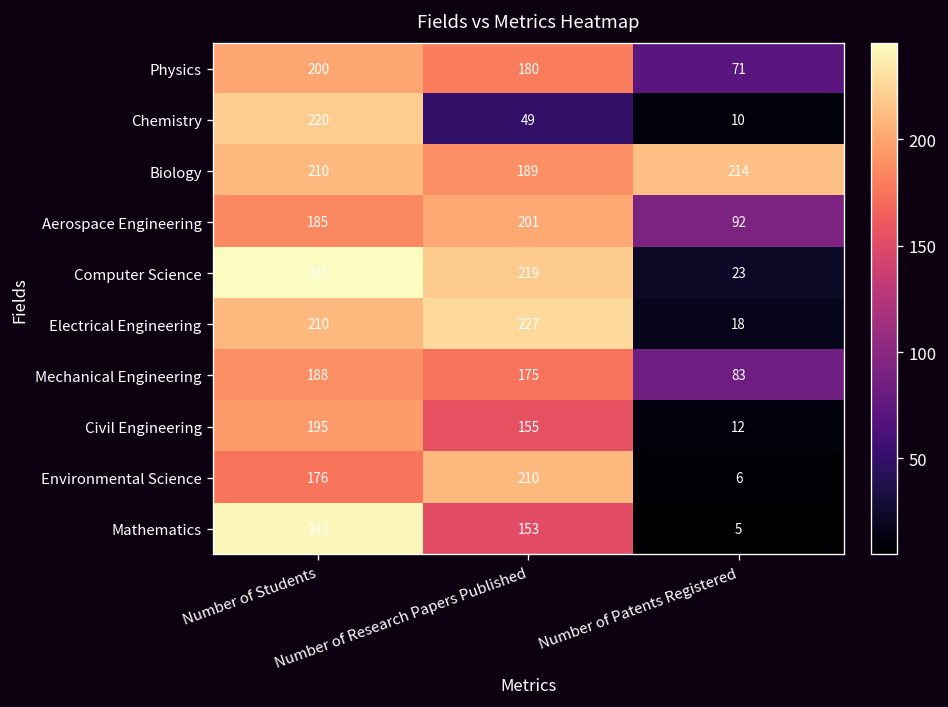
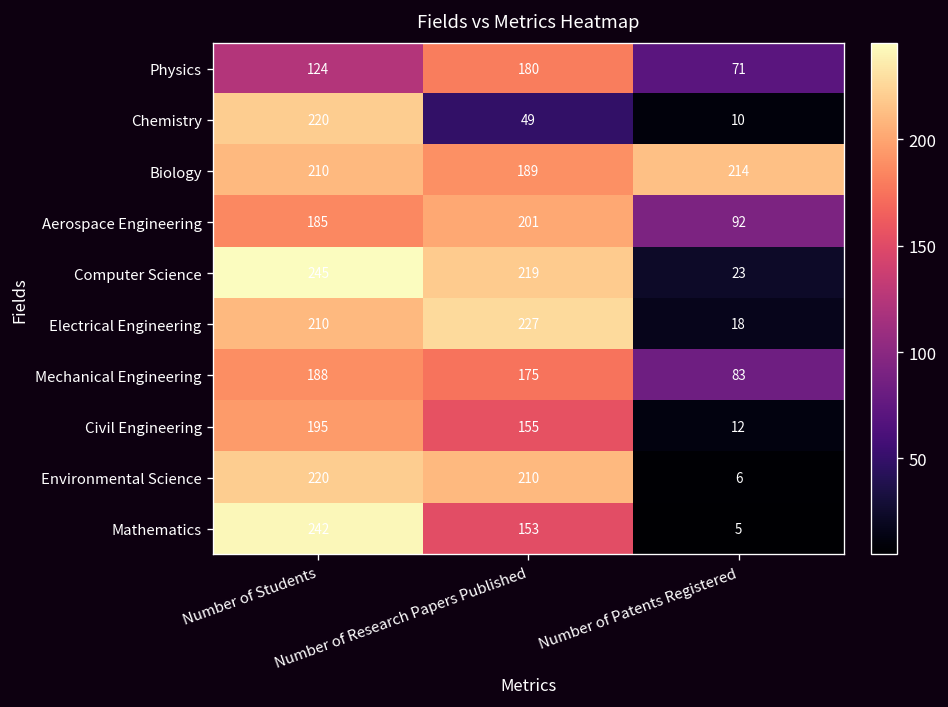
  {
    "Physics": {
-     "Number of Students": 200,
+     "Number of Students": 124,
      "Number of Research Papers Published": 180,
      "Number of Patents Registered": 71
    },
    "Chemistry": {
      "Number of Students": 220,
      "Number of Research Papers Published": 49,
      "Number of Patents Registered": 10
    },
    "Biology": {
      "Number of Students": 210,
      "Number of Research Papers Published": 189,
      "Number of Patents Registered": 214
    },
    "Aerospace Engineering": {
      "Number of Students": 185,
      "Number of Research Papers Published": 201,
      "Number of Patents Registered": 92
    },
    "Computer Science": {
      "Number of Students": 245,
      "Number of Research Papers Published": 219,
      "Number of Patents Registered": 23
    },
    "Electrical Engineering": {
      "Number of Students": 210,
      "Number of Research Papers Published": 227,
      "Number of Patents Registered": 18
    },
    "Mechanical Engineering": {
      "Number of Students": 188,
      "Number of Research Papers Published": 175,
      "Number of Patents Registered": 83
    },
    "Civil Engineering": {
      "Number of Students": 195,
      "Number of Research Papers Published": 155,
      "Number of Patents Registered": 12
    },
    "Environmental Science": {
-     "Number of Students": 176,
+     "Number of Students": 220,
      "Number of Research Papers Published": 210,
      "Number of Patents Registered": 6
    },
    "Mathematics": {
      "Number of Students": 242,
      "Number of Research Papers Published": 153,
      "Number of Patents Registered": 5
    }
  }
